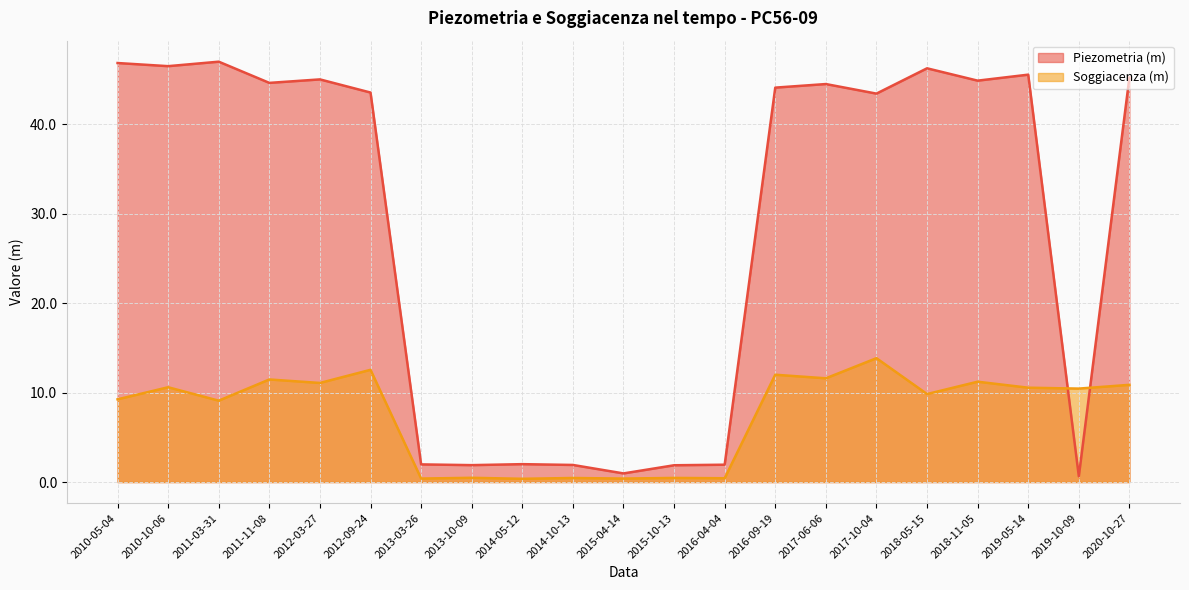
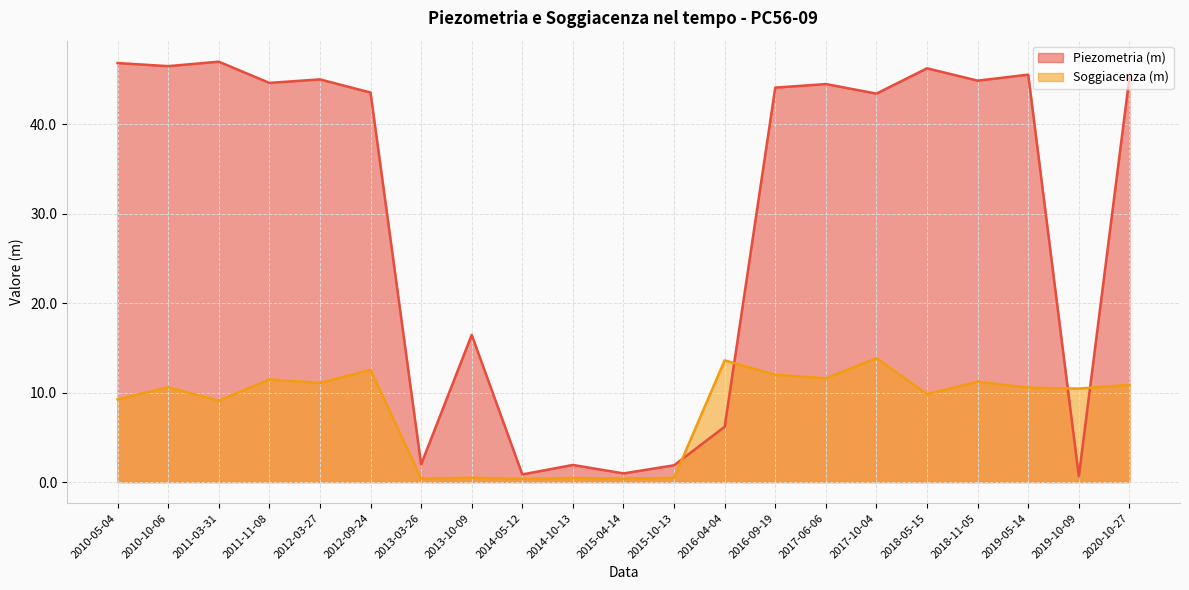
  {
    "Piezometria (m)": {
      "2010-05-04": 47,
      "2010-10-06": 47,
      "2011-03-31": 47,
      "2011-11-08": 45,
      "2012-03-27": 45,
      "2012-09-24": 44,
      "2013-03-26": 2,
-     "2013-10-09": 2,
-     "2014-05-12": 2,
+     "2013-10-09": 16,
+     "2014-05-12": 1,
      "2014-10-13": 2,
      "2015-04-14": 1,
      "2015-10-13": 2,
-     "2016-04-04": 2,
+     "2016-04-04": 6,
      "2016-09-19": 44,
      "2017-06-06": 45,
      "2017-10-04": 43,
      "2018-05-15": 46,
      "2018-11-05": 45,
      "2019-05-14": 46,
      "2019-10-09": 1
    },
    "Soggiacenza (m)": {
      "2010-05-04": 9,
      "2010-10-06": 11,
      "2011-03-31": 9,
      "2011-11-08": 11,
      "2012-03-27": 11,
      "2012-09-24": 13,
      "2013-03-26": 0,
      "2013-10-09": 0,
      "2014-05-12": 0,
      "2014-10-13": 0,
      "2015-04-14": 0,
      "2015-10-13": 0,
-     "2016-04-04": 0,
+     "2016-04-04": 14,
      "2016-09-19": 12,
      "2017-06-06": 12,
      "2017-10-04": 14,
      "2018-05-15": 10,
      "2018-11-05": 11,
      "2019-05-14": 11,
      "2019-10-09": 10,
      "2020-10-27": 11
    }
  }
